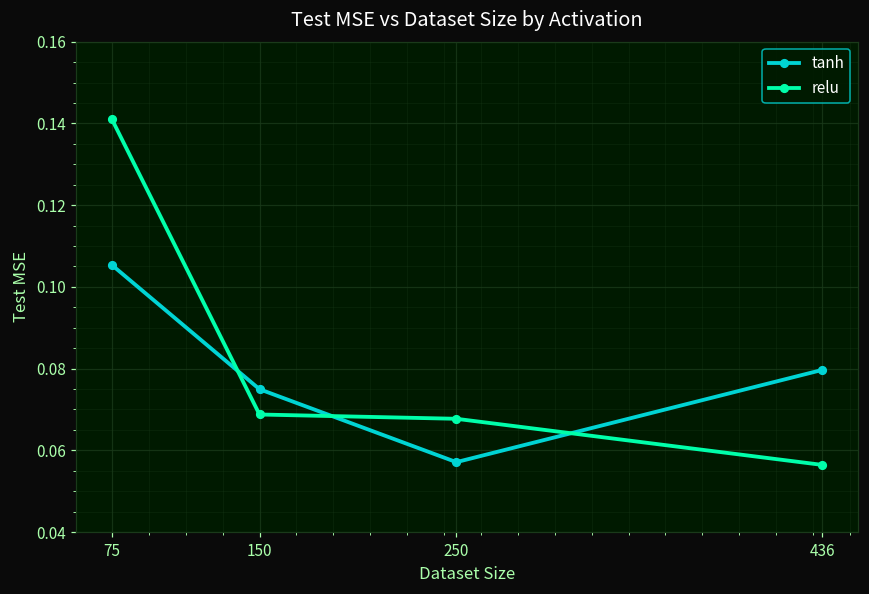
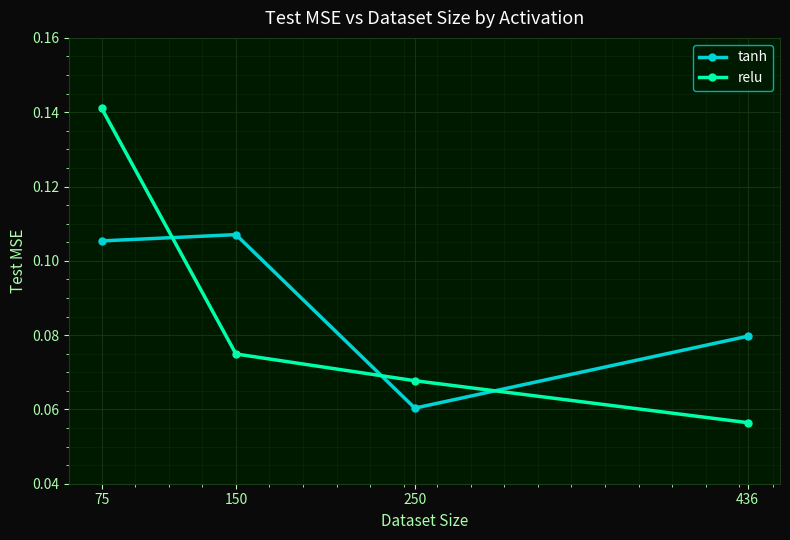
  {
    "tanh": {
      "75": 0.105,
-     "150": 0.075,
-     "250": 0.057,
+     "150": 0.107,
+     "250": 0.060,
      "436": 0.080
    },
    "relu": {
      "75": 0.141,
-     "150": 0.069,
+     "150": 0.075,
      "250": 0.068,
      "436": 0.056
    }
  }
